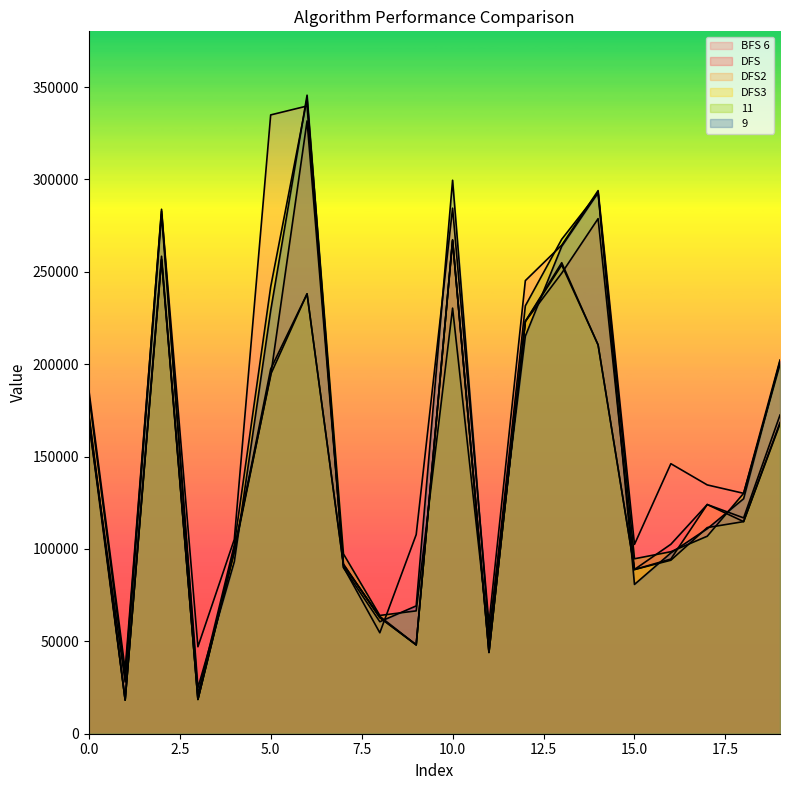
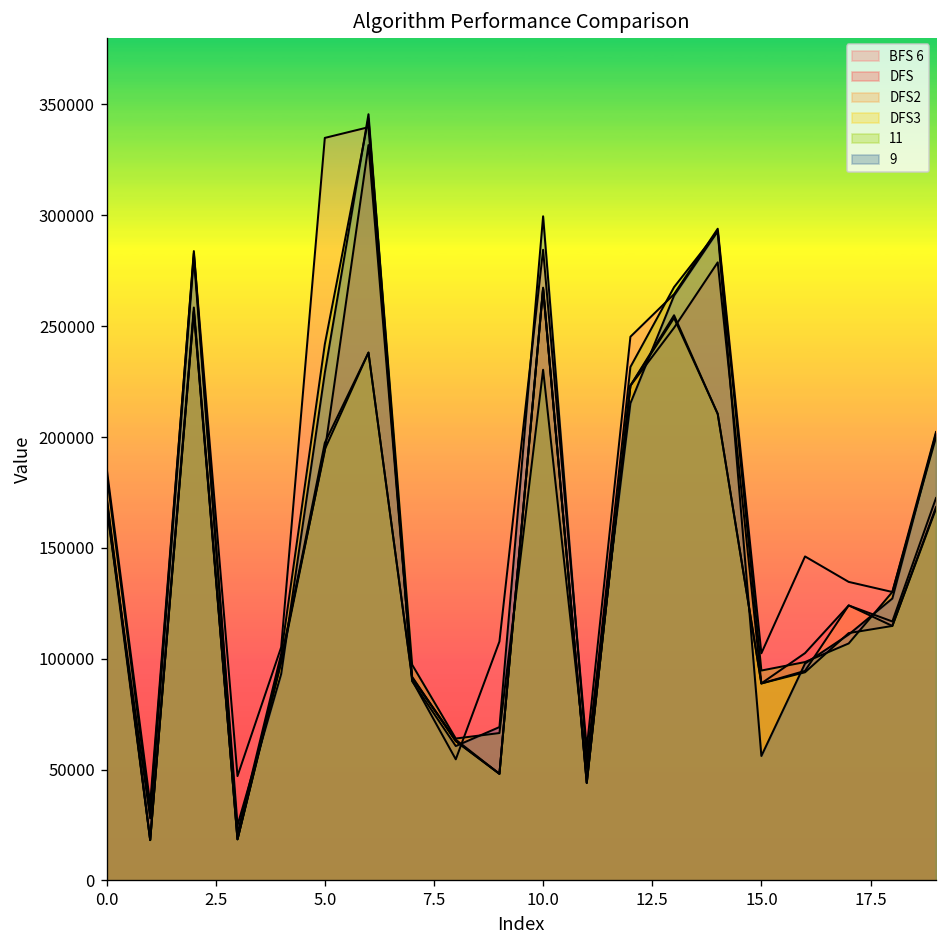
  {
    "9": {
      "0.0": 168000,
      "5.0": 229000,
      "10.0": 300000,
-     "15.0": 81000
+     "15.0": 56000
    }
  }
